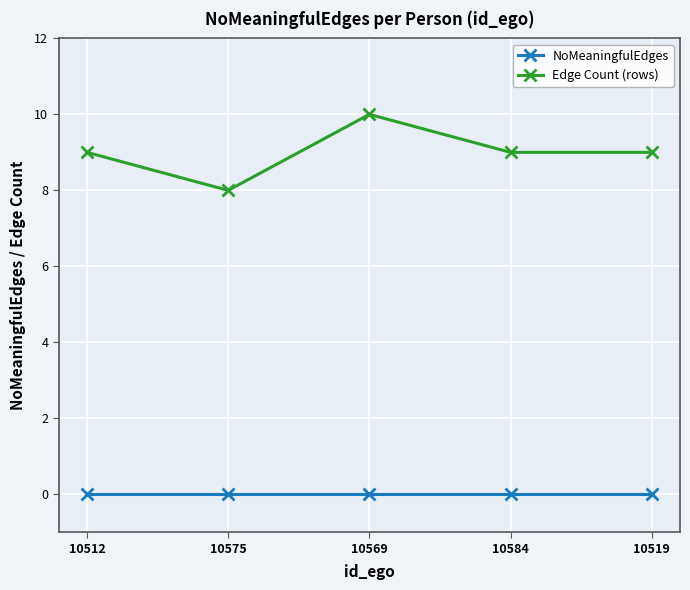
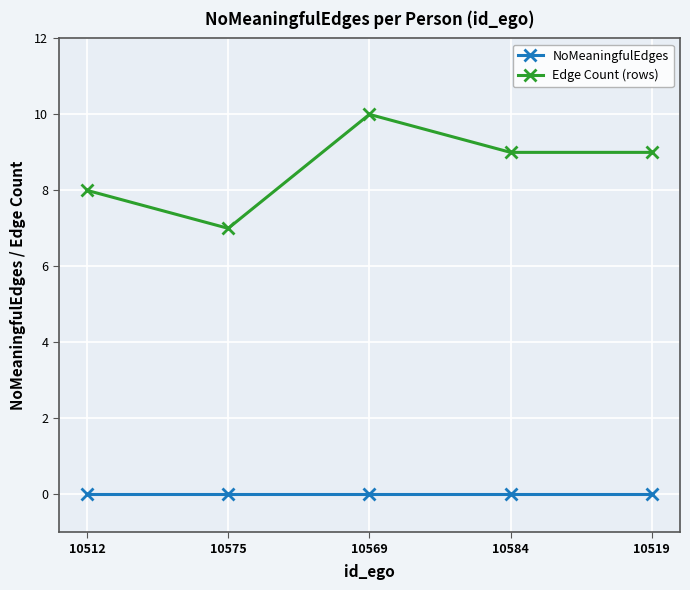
  {
    "NoMeaningfulEdges": {
      "10512": 0,
      "10575": 0,
      "10569": 0,
      "10584": 0,
      "10519": 0
    },
    "Edge Count (rows)": {
-     "10512": 9,
-     "10575": 8,
+     "10512": 8,
+     "10575": 7,
      "10569": 10,
      "10584": 9,
      "10519": 9
    }
  }
